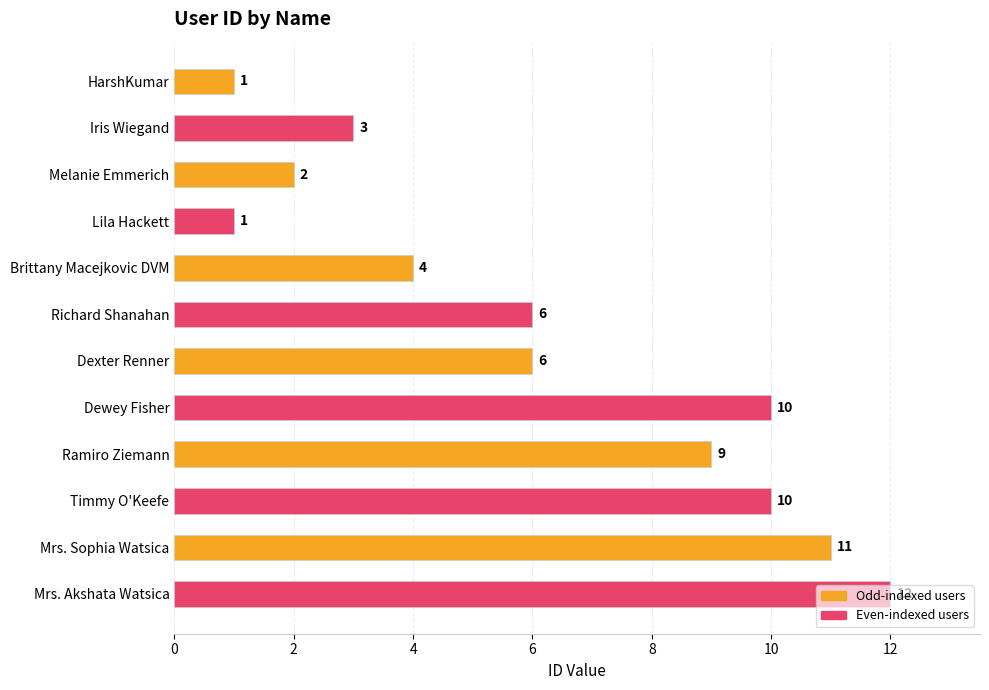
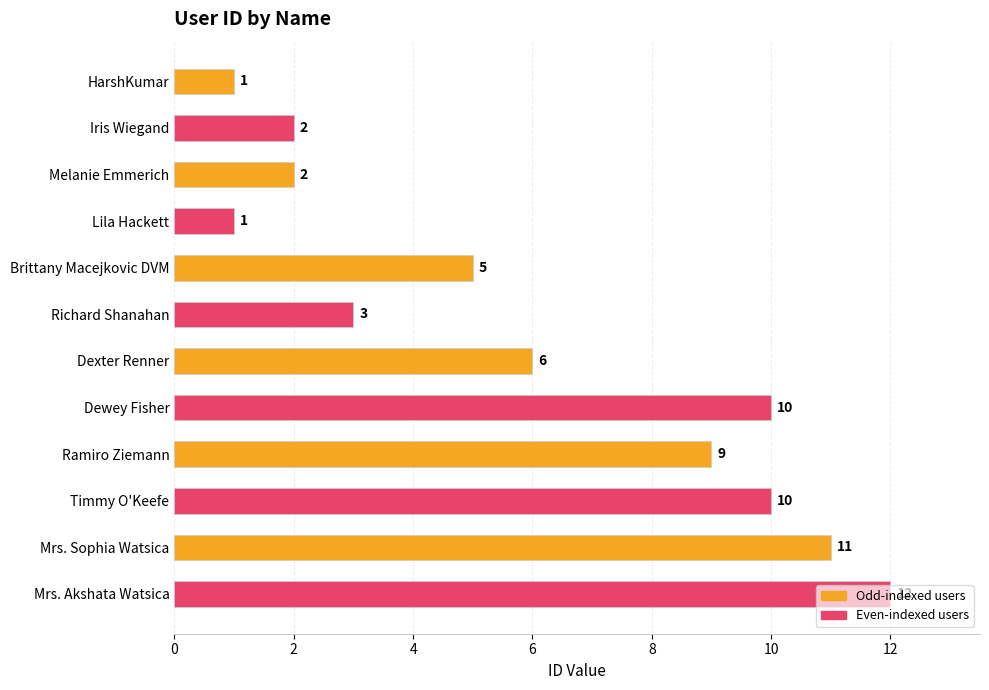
  {
    "HarshKumar": 1,
-   "Iris Wiegand": 3,
+   "Iris Wiegand": 2,
    "Melanie Emmerich": 2,
    "Lila Hackett": 1,
-   "Brittany Macejkovic DVM": 4,
-   "Richard Shanahan": 6,
+   "Brittany Macejkovic DVM": 5,
+   "Richard Shanahan": 3,
    "Dexter Renner": 6,
    "Dewey Fisher": 10,
    "Ramiro Ziemann": 9,
    "Timmy O'Keefe": 10,
    "Mrs. Sophia Watsica": 11
  }
